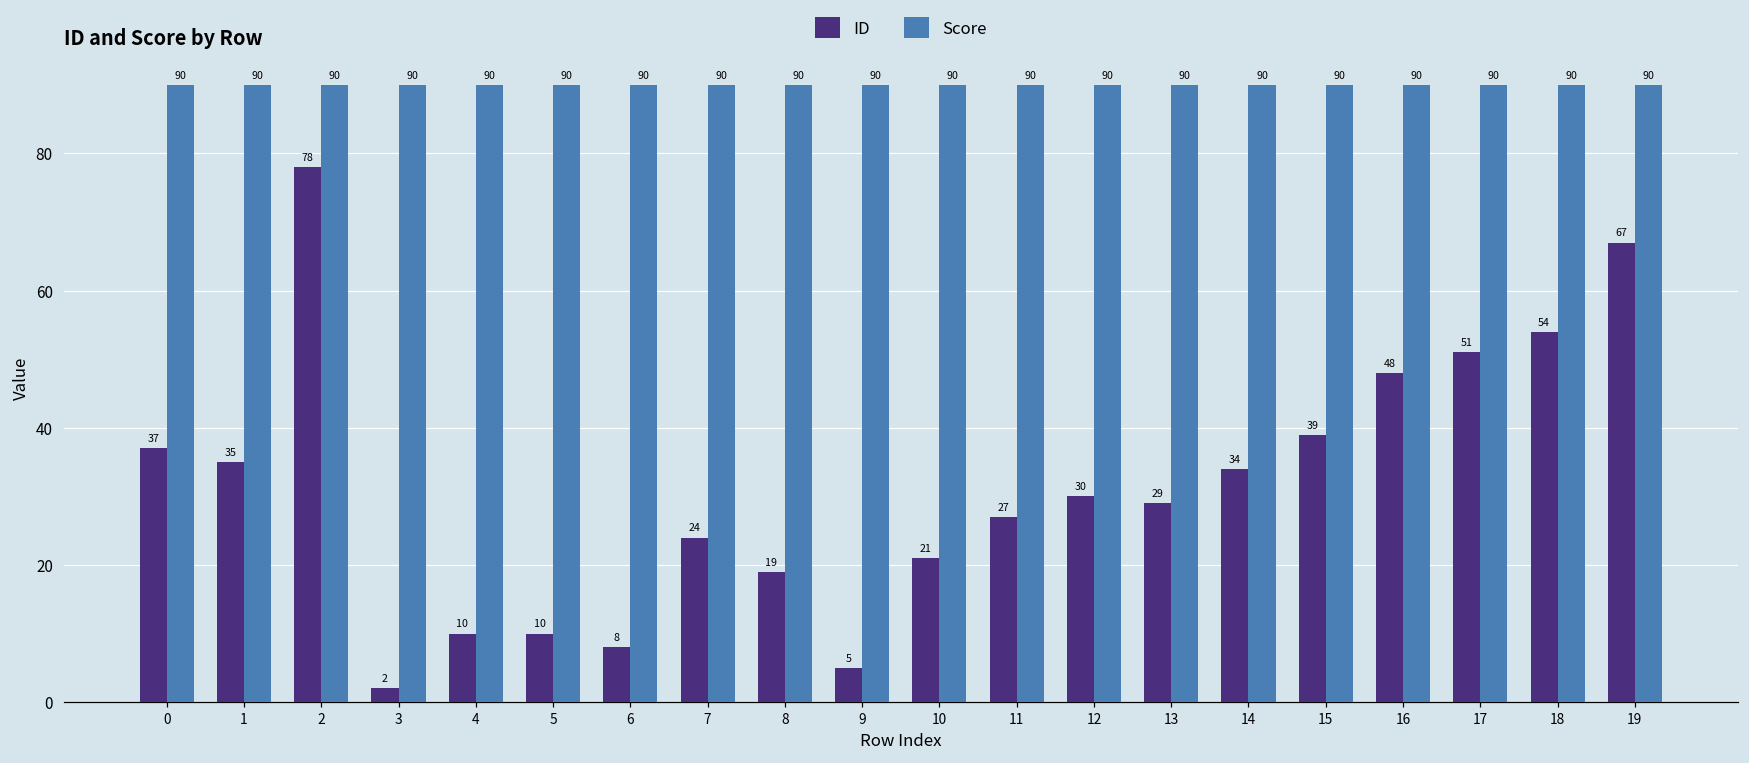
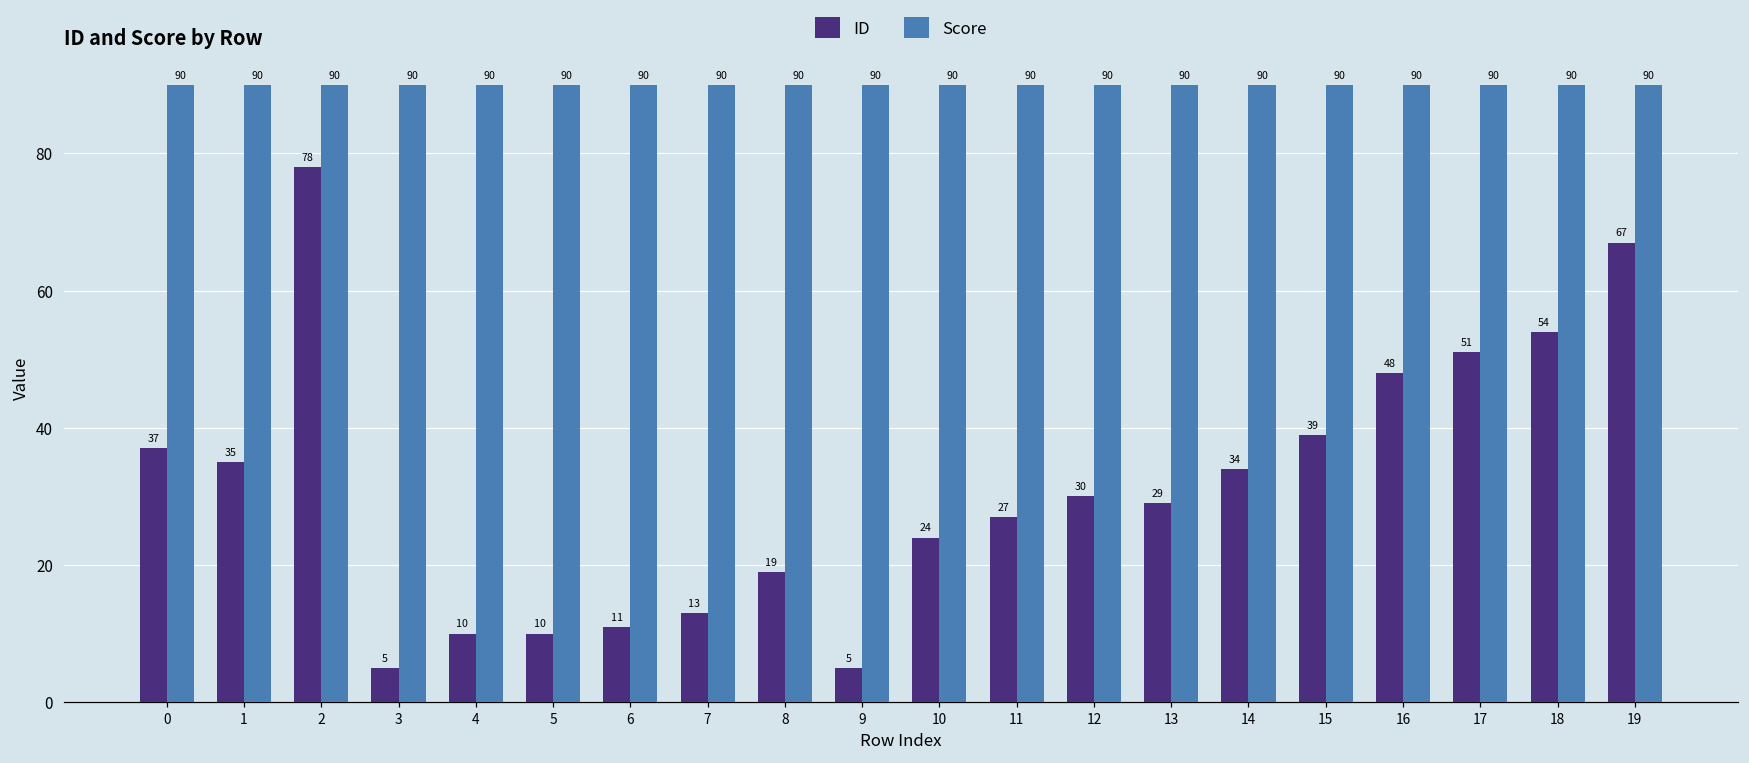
  {
    "ID": {
      "0": 37,
      "1": 35,
      "2": 78,
-     "3": 2,
+     "3": 5,
      "4": 10,
      "5": 10,
-     "6": 8,
-     "7": 24,
+     "6": 11,
+     "7": 13,
      "8": 19,
      "9": 5,
-     "10": 21,
+     "10": 24,
      "11": 27,
      "12": 30,
      "13": 29,
      "14": 34,
      "15": 39,
      "16": 48,
      "17": 51,
      "18": 54,
      "19": 67
    },
    "Score": {
      "0": 90,
      "1": 90,
      "2": 90,
      "3": 90,
      "4": 90,
      "5": 90,
      "6": 90,
      "7": 90,
      "8": 90,
      "9": 90,
      "10": 90,
      "11": 90,
      "12": 90,
      "13": 90,
      "14": 90,
      "15": 90,
      "16": 90,
      "17": 90,
      "18": 90,
      "19": 90
    }
  }
